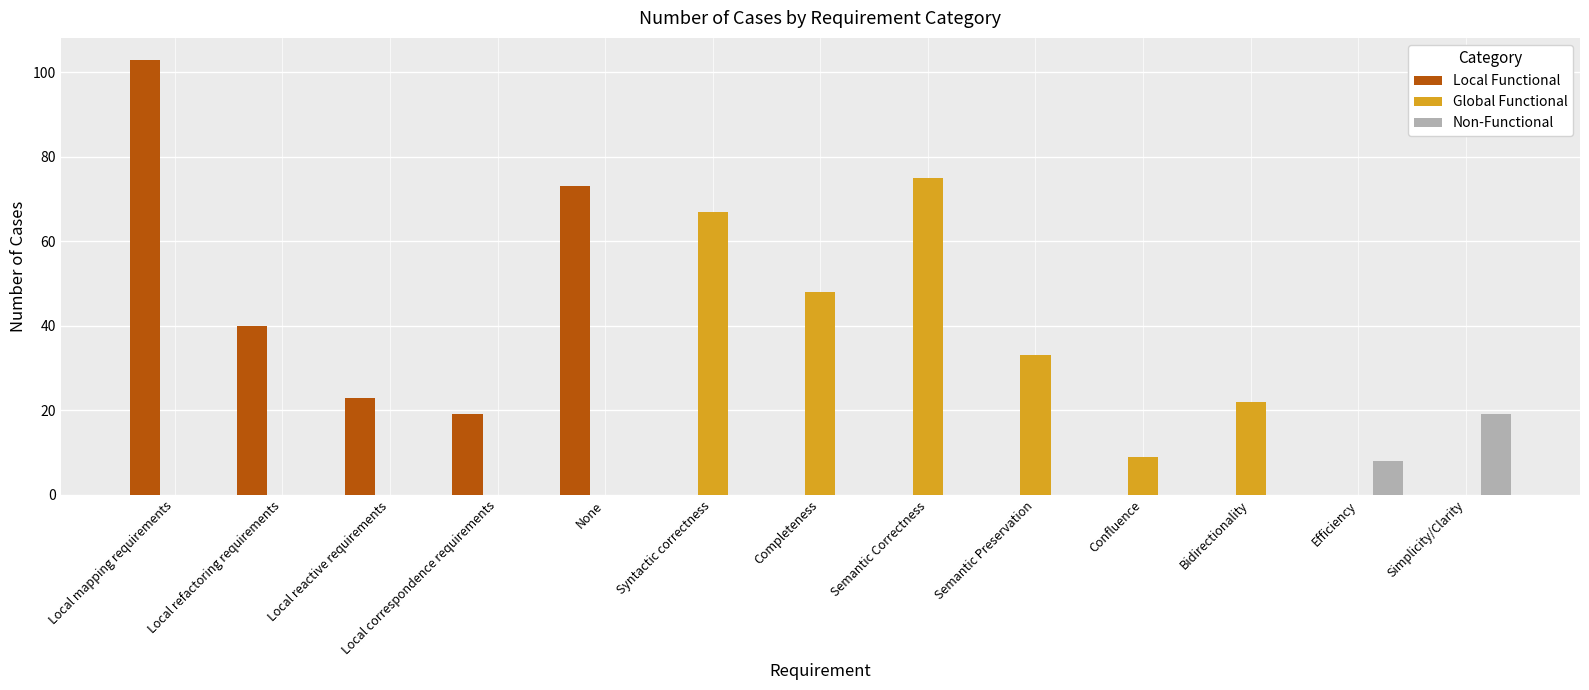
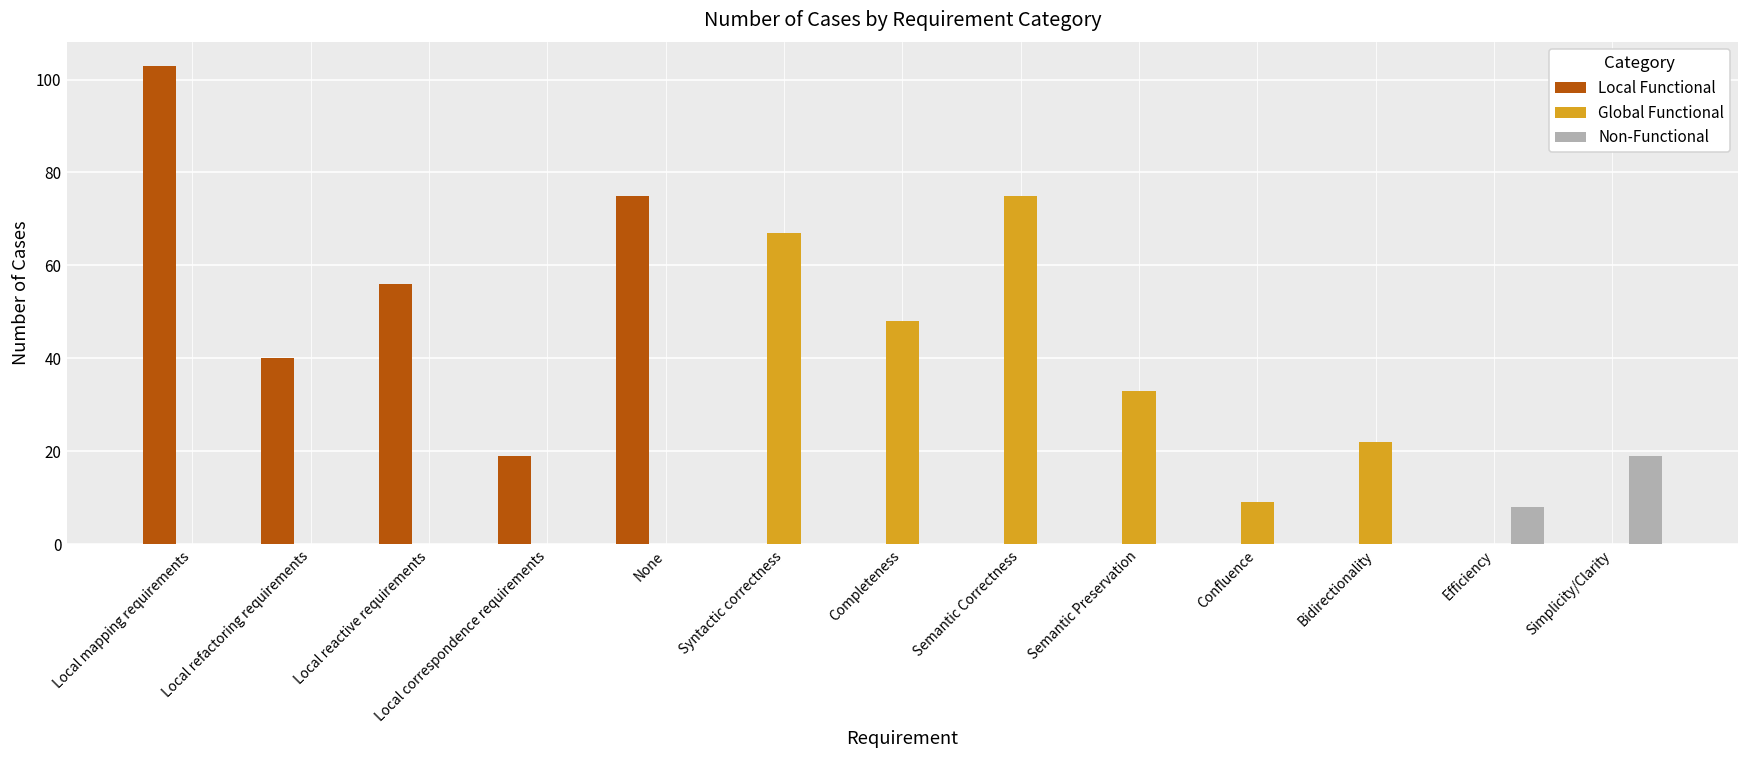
  {
    "Local Functional": {
      "Local mapping requirements": 103,
      "Local refactoring requirements": 40,
-     "Local reactive requirements": 23,
+     "Local reactive requirements": 56,
      "Local correspondence requirements": 19,
-     "None": 73,
+     "None": 75,
      "Syntactic correctness": 0,
      "Completeness": 0,
      "Semantic Correctness": 0,
      "Semantic Preservation": 0,
      "Confluence": 0,
      "Bidirectionality": 0,
      "Efficiency": 0,
      "Simplicity/Clarity": 0
    },
    "Global Functional": {
      "Local mapping requirements": 0,
      "Local refactoring requirements": 0,
      "Local reactive requirements": 0,
      "Local correspondence requirements": 0,
      "None": 0,
      "Syntactic correctness": 67,
      "Completeness": 48,
      "Semantic Correctness": 75,
      "Semantic Preservation": 33,
      "Confluence": 9,
      "Bidirectionality": 22,
      "Efficiency": 0,
      "Simplicity/Clarity": 0
    },
    "Non-Functional": {
      "Local mapping requirements": 0,
      "Local refactoring requirements": 0,
      "Local reactive requirements": 0,
      "Local correspondence requirements": 0,
      "None": 0,
      "Syntactic correctness": 0,
      "Completeness": 0,
      "Semantic Correctness": 0,
      "Semantic Preservation": 0,
      "Confluence": 0,
      "Bidirectionality": 0,
      "Efficiency": 8,
      "Simplicity/Clarity": 19
    }
  }
